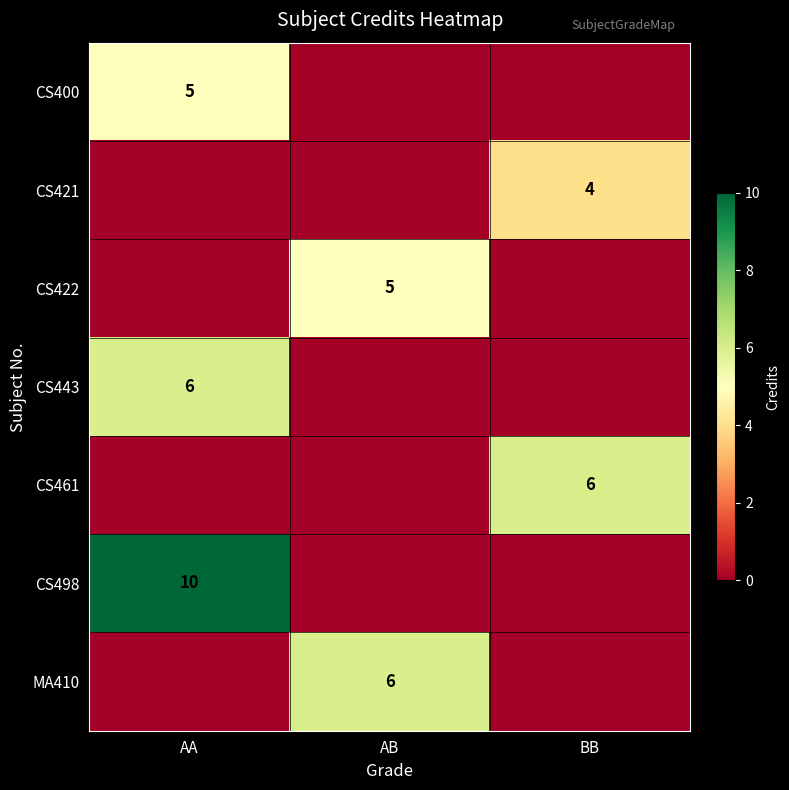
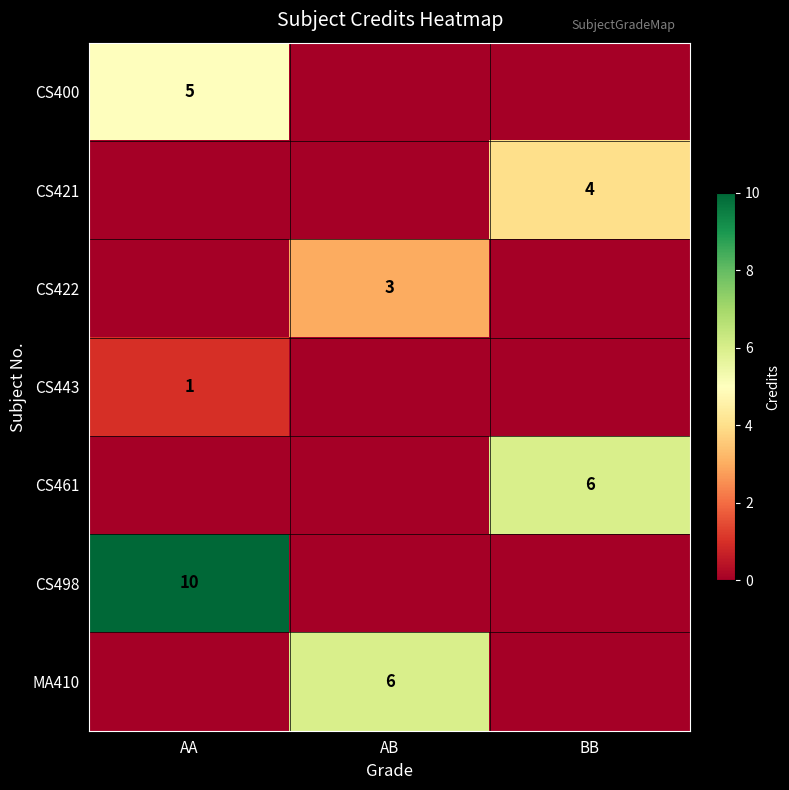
  {
    "CS400": {
      "AA": 5
    },
    "CS421": {
      "BB": 4
    },
    "CS422": {
-     "AB": 5
+     "AB": 3
    },
    "CS443": {
-     "AA": 6
+     "AA": 1
    },
    "CS461": {
      "BB": 6
    },
    "CS498": {
      "AA": 10
    },
    "MA410": {
      "AB": 6
    }
  }
